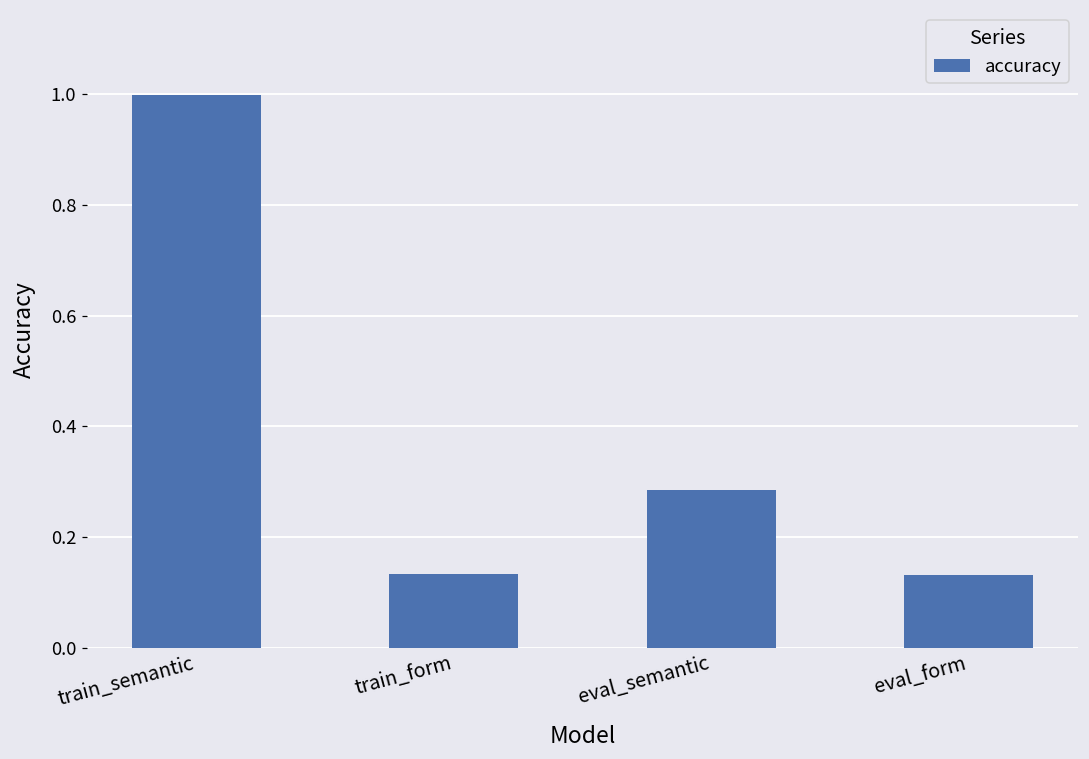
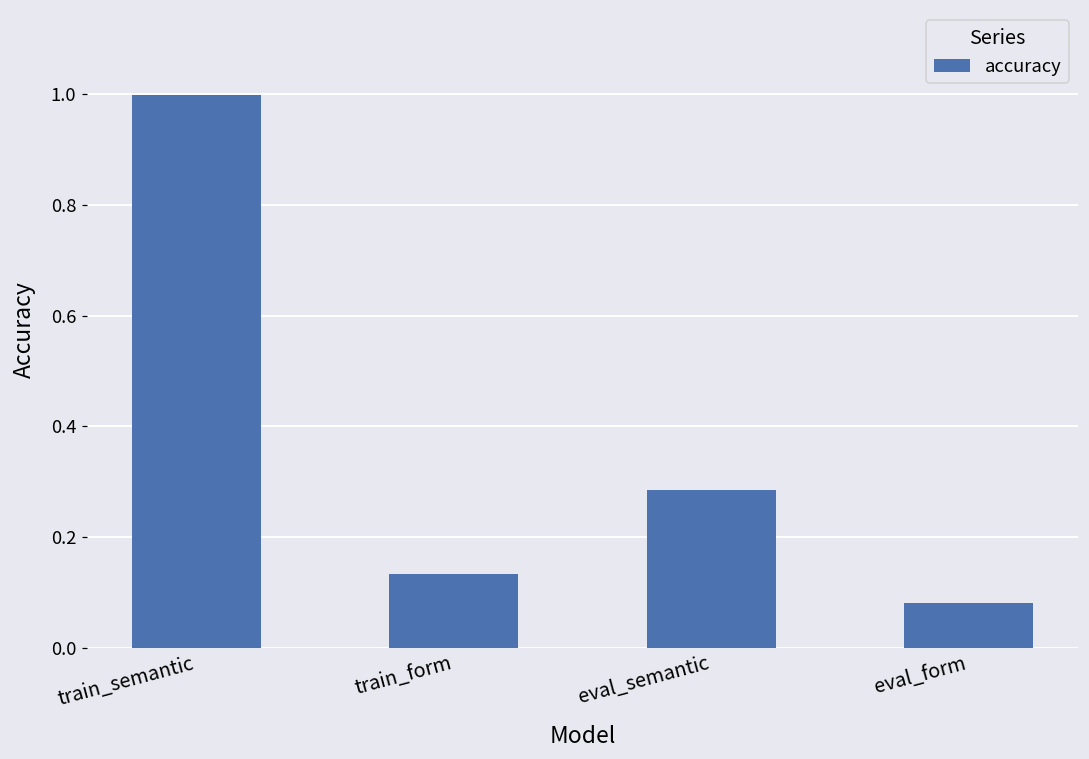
  {
    "train_semantic": 1.00,
    "train_form": 0.13,
    "eval_semantic": 0.29,
-   "eval_form": 0.13
+   "eval_form": 0.08
  }
